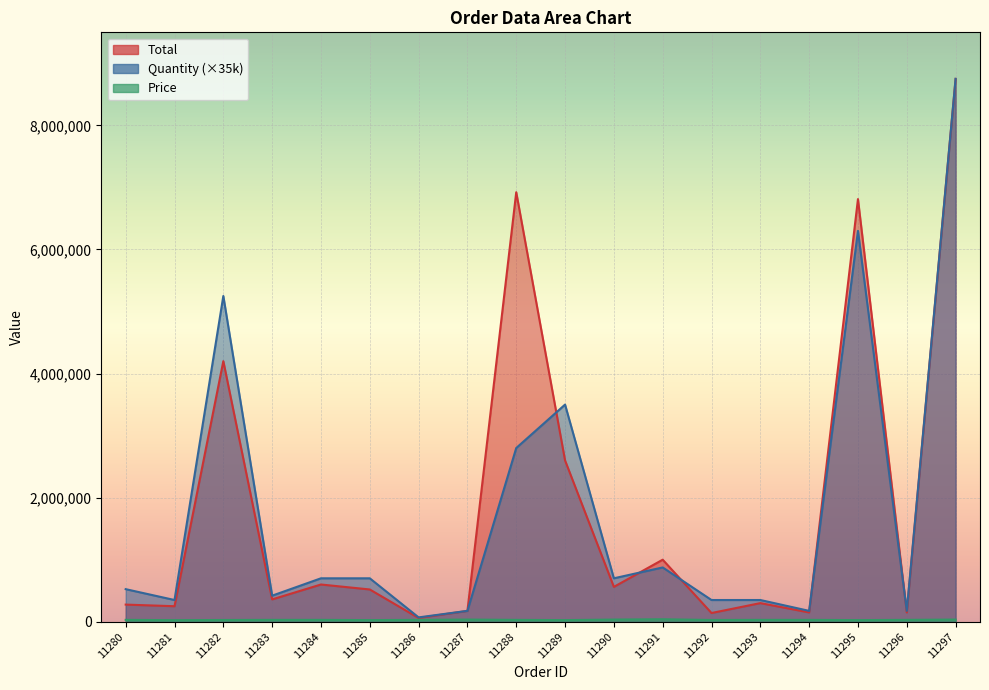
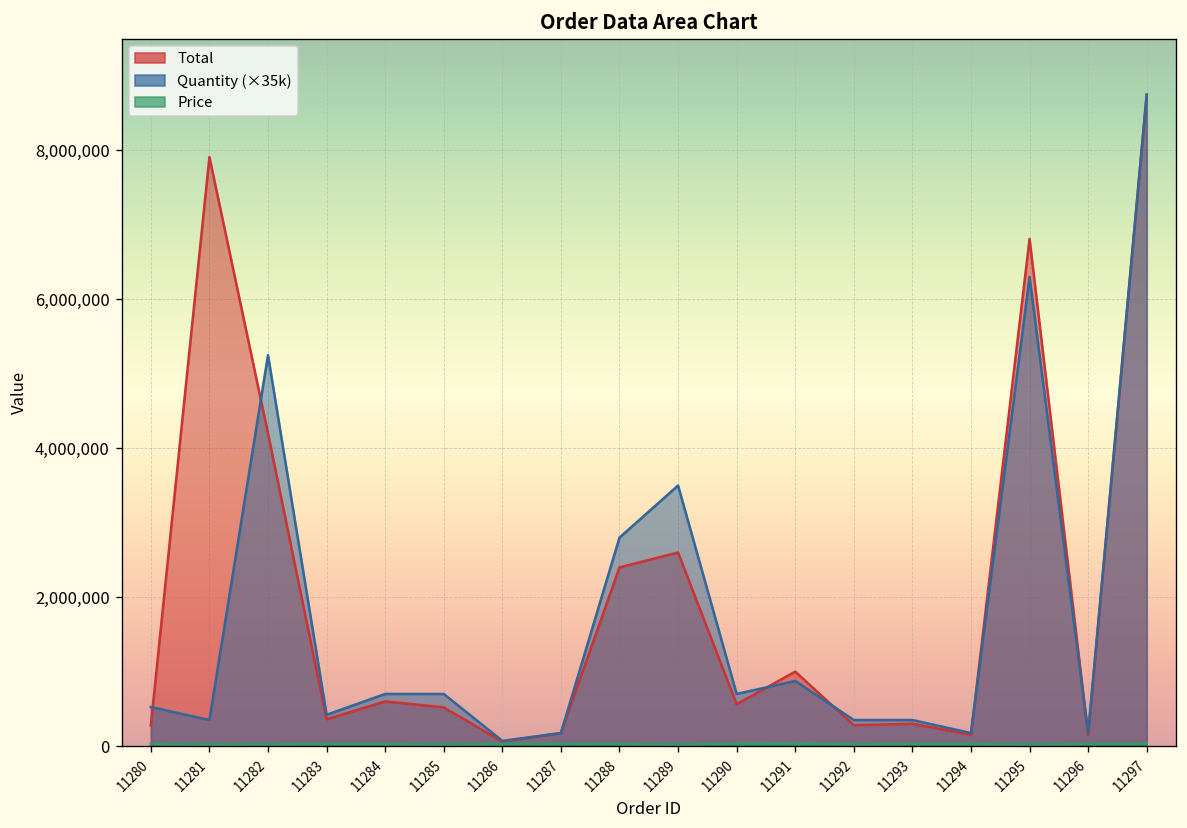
  {
    "Total": {
      "11280": "300,000",
-     "11281": "300,000",
+     "11281": "7,900,000",
      "11282": "4,200,000",
      "11283": "400,000",
      "11284": "600,000",
      "11285": "500,000",
-     "11288": "6,900,000",
+     "11288": "2,400,000",
      "11289": "2,600,000",
      "11290": "600,000",
      "11291": "1,000,000",
-     "11292": "100,000",
+     "11292": "300,000",
      "11293": "300,000",
      "11295": "6,800,000"
    }
  }
